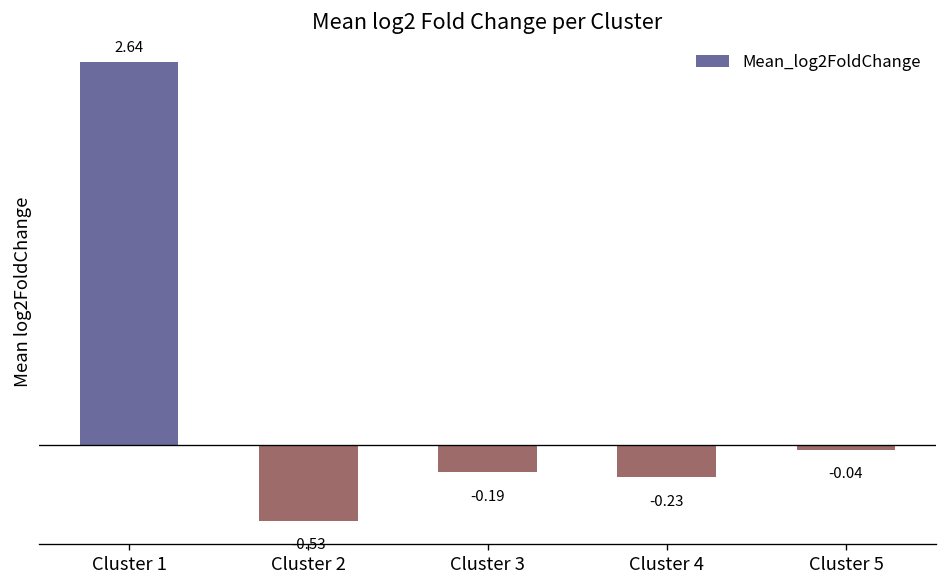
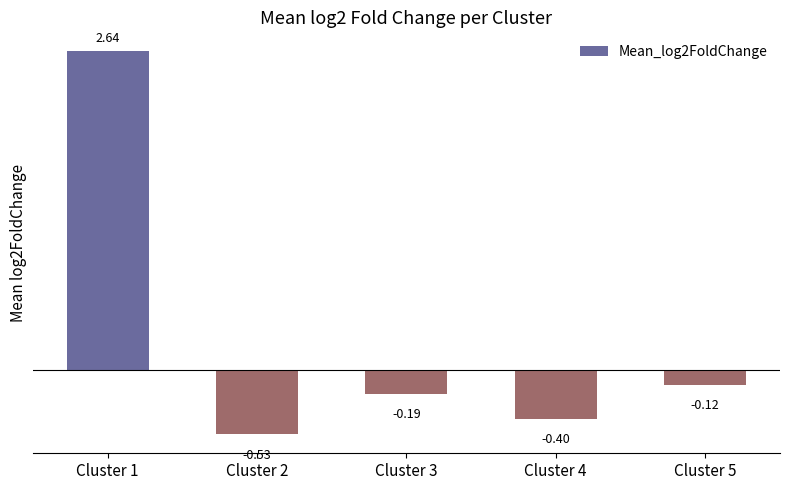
  {
    "Cluster 1": 2.64,
    "Cluster 2": -0.53,
    "Cluster 3": -0.19,
-   "Cluster 4": -0.23,
-   "Cluster 5": -0.04
+   "Cluster 4": -0.40,
+   "Cluster 5": -0.12
  }
